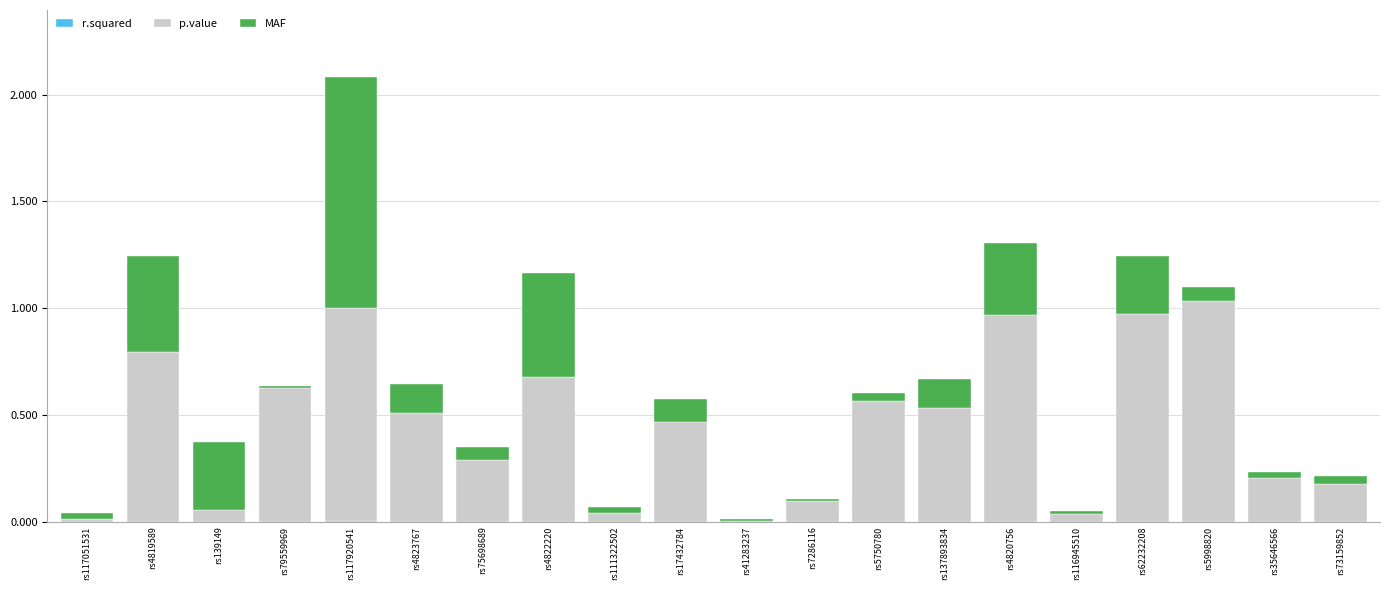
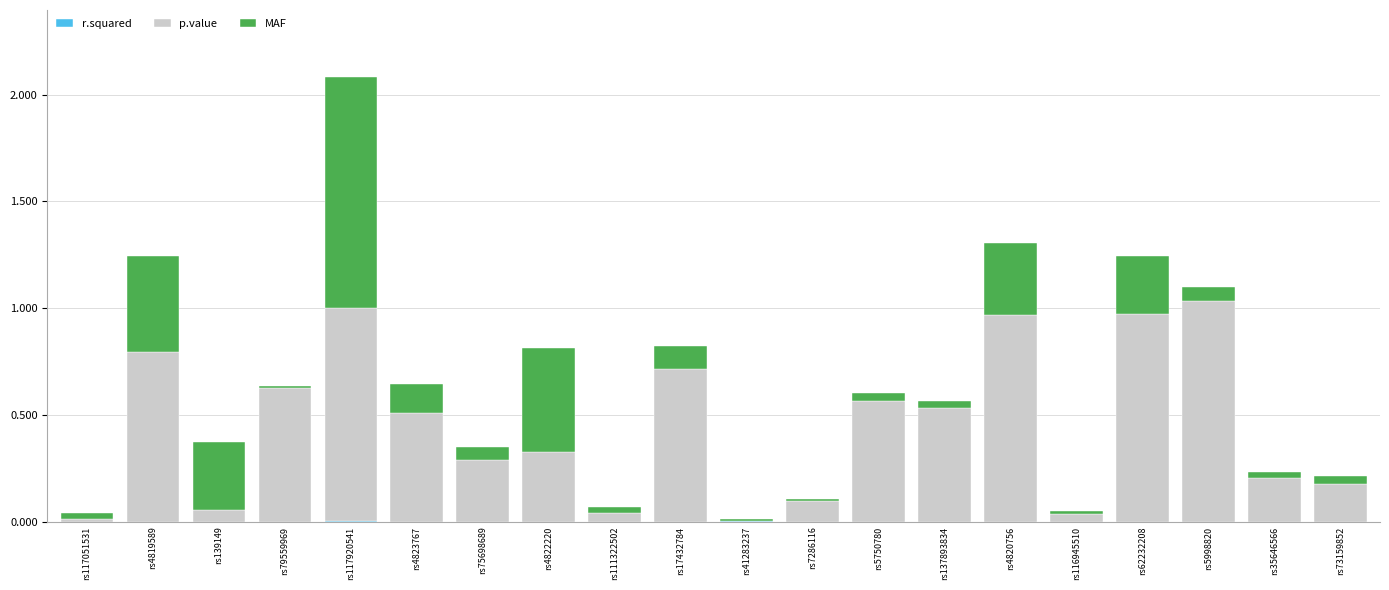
  {
    "p.value": {
      "rs4819589": 0.79,
      "rs139149": 0.05,
      "rs79559969": 0.63,
      "rs117920541": 1.00,
      "rs4823767": 0.51,
      "rs75698689": 0.29,
-     "rs4822220": 0.68,
+     "rs4822220": 0.32,
      "rs111322502": 0.04,
-     "rs17432784": 0.46,
+     "rs17432784": 0.71,
      "rs7286116": 0.10,
      "rs5750780": 0.57,
      "rs137893834": 0.53,
      "rs4820756": 0.97,
      "rs116945510": 0.03,
      "rs62232208": 0.97,
      "rs5998820": 1.04,
      "rs35646566": 0.20,
      "rs73159852": 0.18
    },
    "MAF": {
      "rs117051531": 0.03,
      "rs4819589": 0.45,
      "rs139149": 0.32,
      "rs117920541": 1.08,
      "rs4823767": 0.14,
      "rs75698689": 0.06,
      "rs4822220": 0.49,
      "rs111322502": 0.03,
      "rs17432784": 0.11,
      "rs5750780": 0.04,
-     "rs137893834": 0.13,
+     "rs137893834": 0.03,
      "rs4820756": 0.34,
      "rs116945510": 0.01,
      "rs62232208": 0.27,
      "rs5998820": 0.06,
      "rs35646566": 0.03,
      "rs73159852": 0.04
    }
  }
